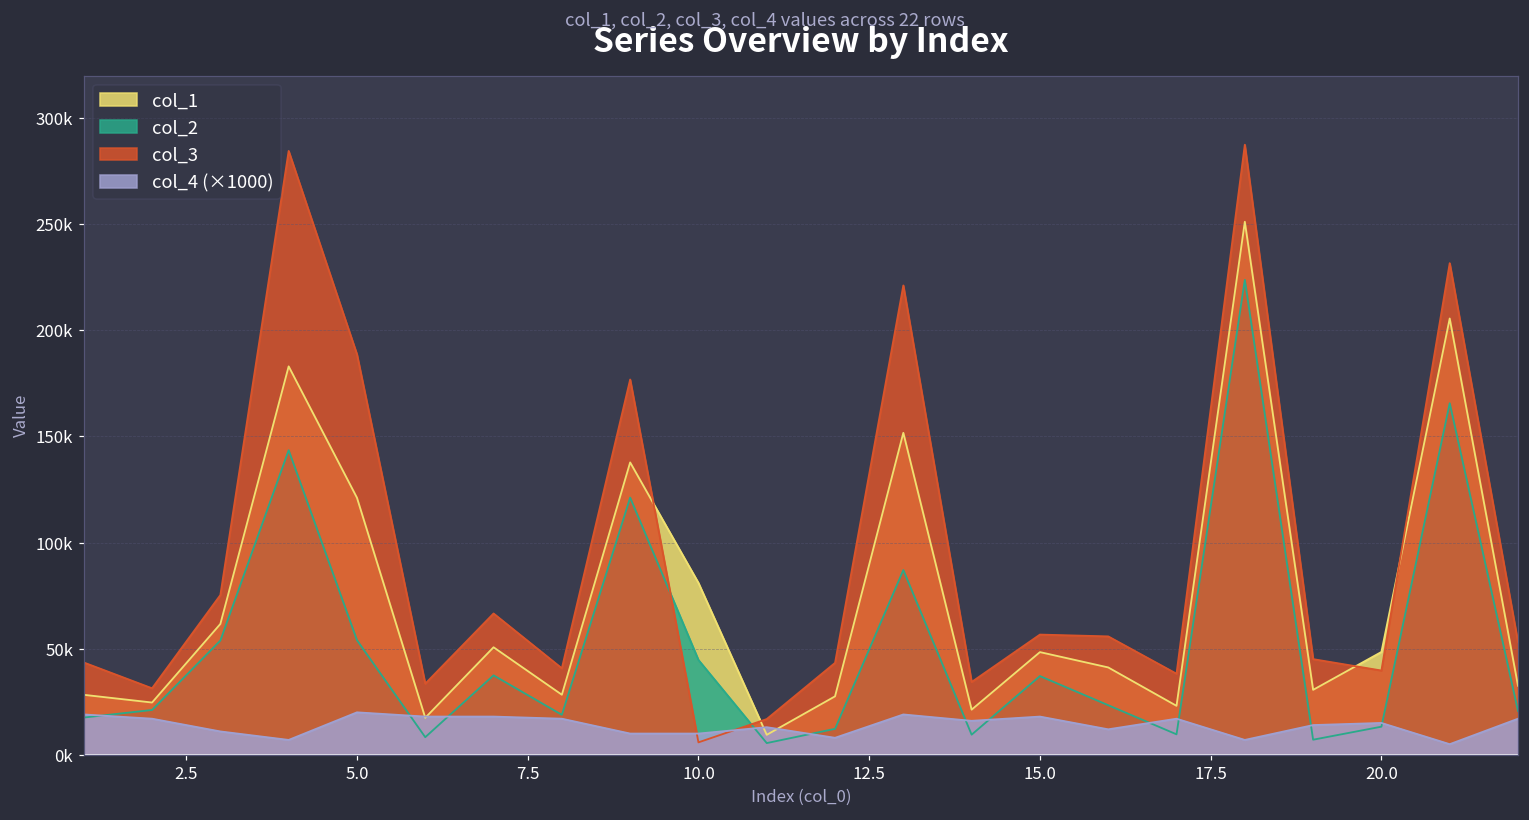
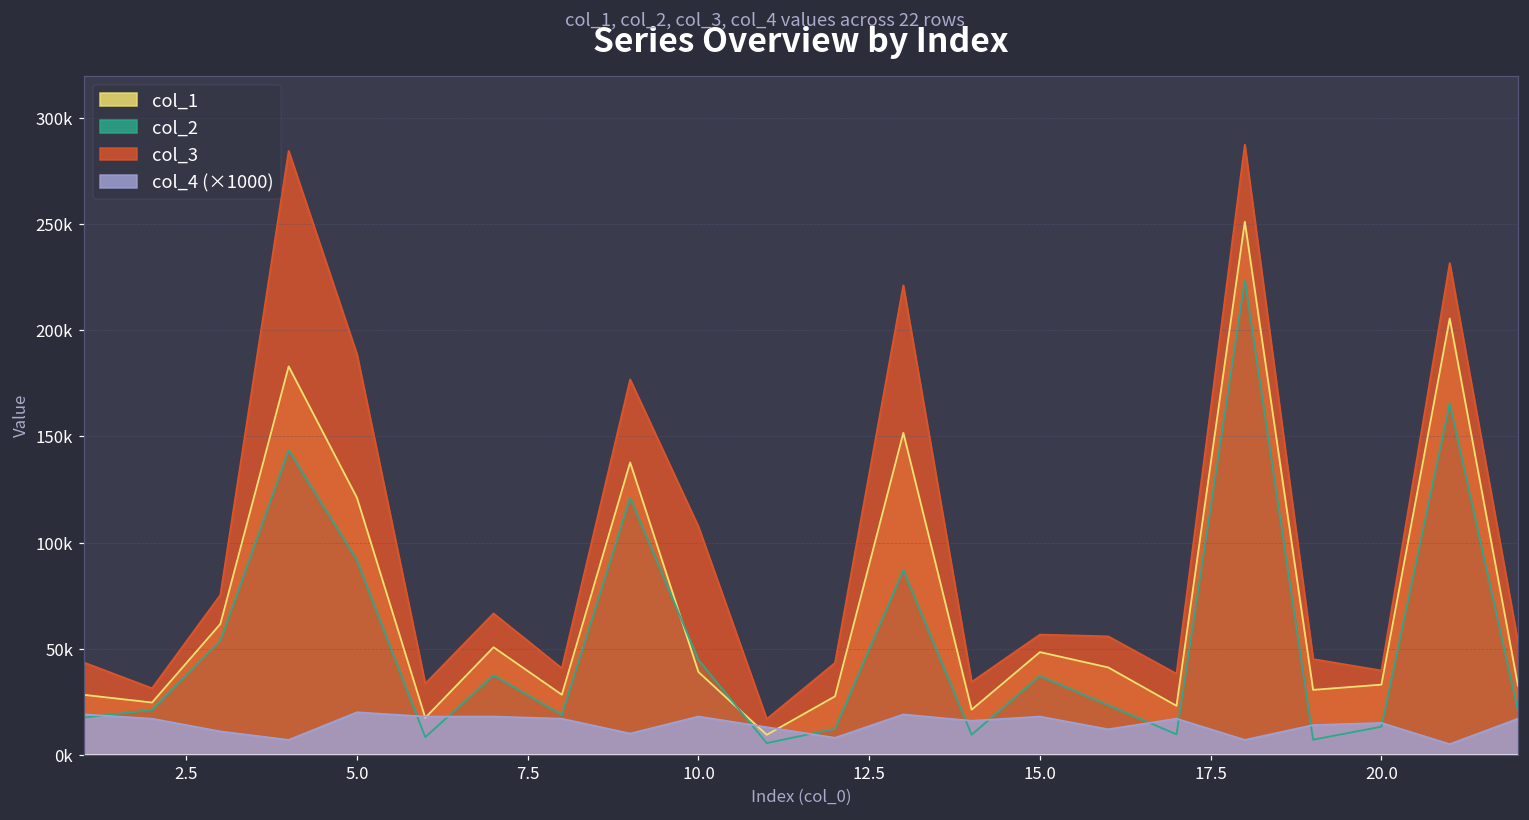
  {
    "col_1": {
      "5.0": 121000,
-     "10.0": 81000,
+     "10.0": 39000,
      "15.0": 48000,
-     "20.0": 48000
+     "20.0": 33000
    },
    "col_2": {
-     "5.0": 54000,
+     "5.0": 92000,
      "10.0": 45000,
      "15.0": 37000,
      "20.0": 13000
    },
    "col_3": {
      "5.0": 189000,
-     "10.0": 6000,
+     "10.0": 107000,
      "15.0": 57000,
      "20.0": 40000
    },
    "col_4 (×1000)": {
      "5.0": 20000,
-     "10.0": 10000,
+     "10.0": 18000,
      "15.0": 18000,
      "20.0": 15000
    }
  }
